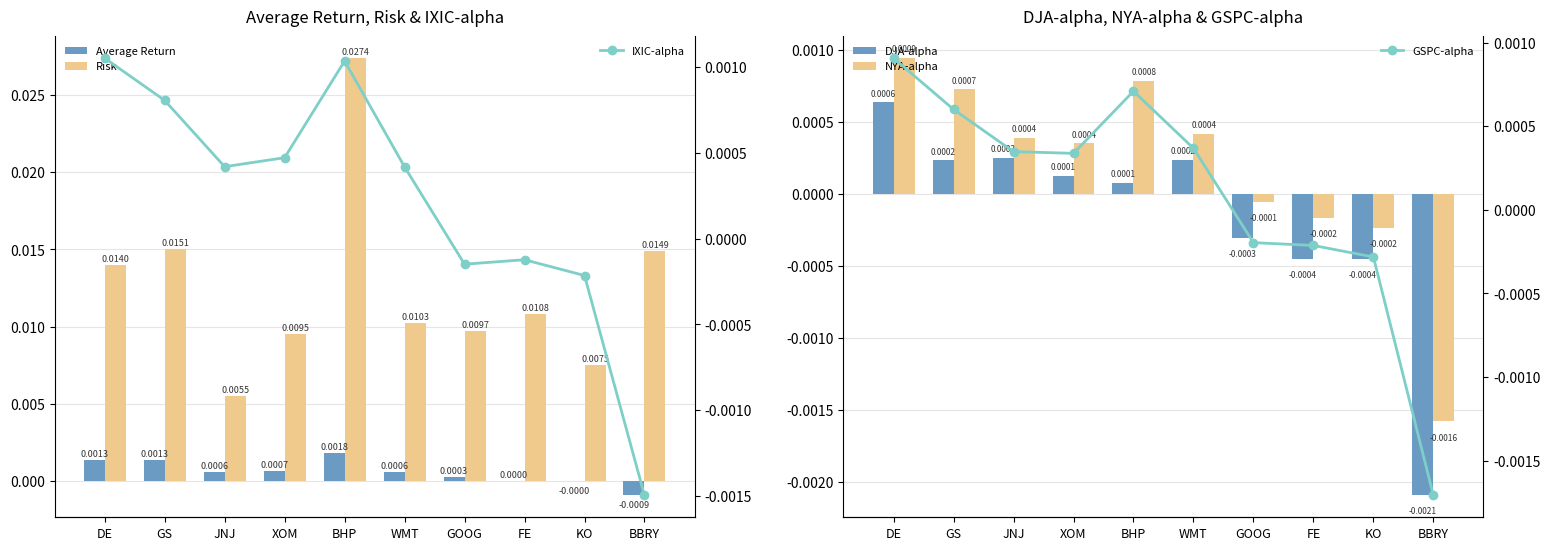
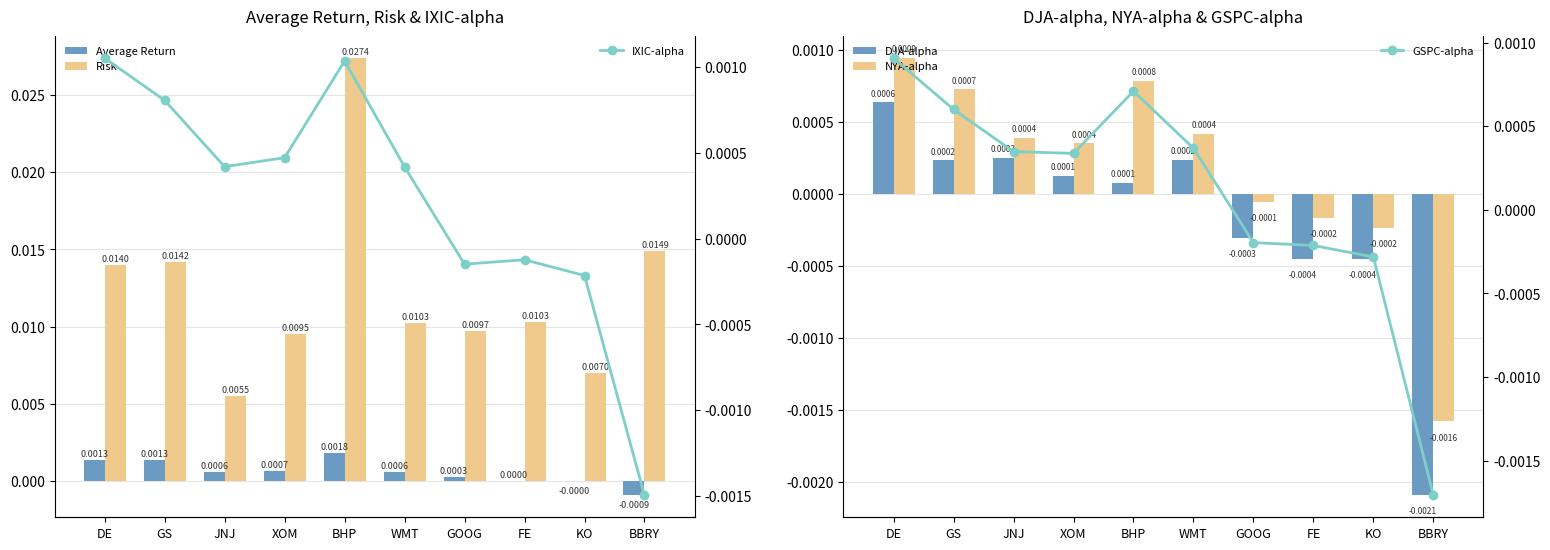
  {
    "Average Return, Risk & IXIC-alpha": {
      "Risk": {
        "DE": 0.0140,
-       "GS": 0.0151,
+       "GS": 0.0142,
        "JNJ": 0.0055,
        "XOM": 0.0095,
        "BHP": 0.0274,
        "WMT": 0.0103,
        "GOOG": 0.0097,
-       "FE": 0.0108,
-       "KO": 0.0075,
+       "FE": 0.0103,
+       "KO": 0.0070,
        "BBRY": 0.0149
      }
    },
    "DJA-alpha, NYA-alpha & GSPC-alpha": {
      "NYA-alpha": {
        "DE": 0.0009,
        "GS": 0.0007,
        "JNJ": 0.0004,
        "XOM": 0.0004,
        "BHP": 0.0008,
        "WMT": 0.0004,
        "GOOG": -0.0001,
        "KO": -0.0002,
        "BBRY": -0.0016
      }
    }
  }
